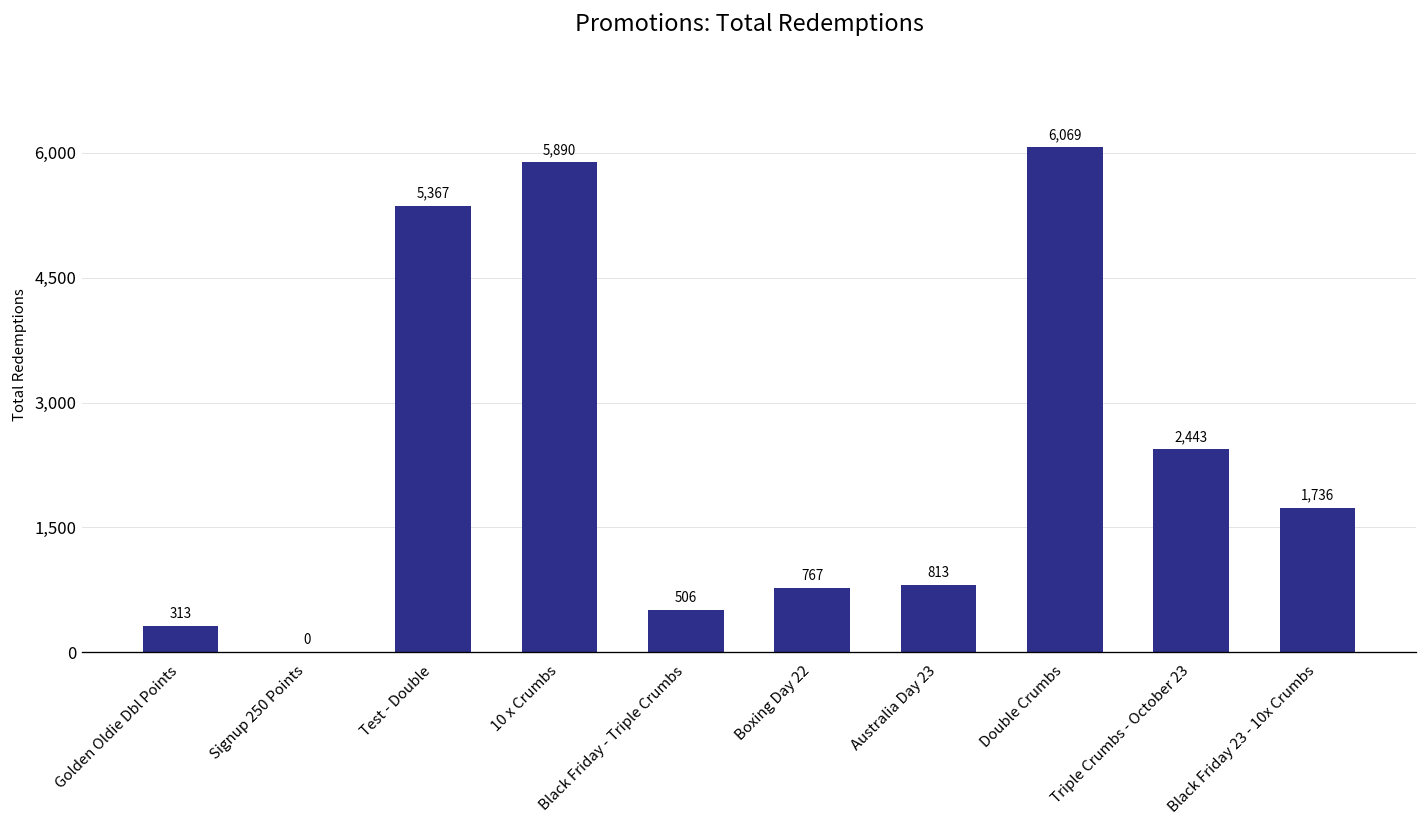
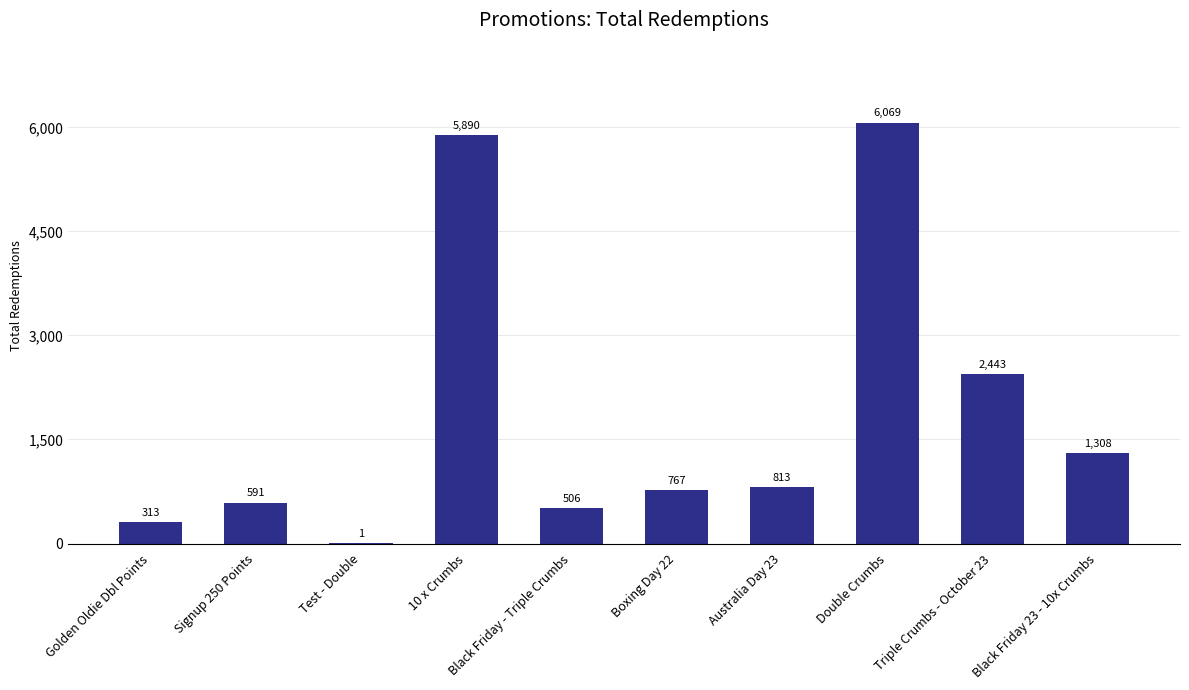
  {
    "Golden Oldie Dbl Points": "313",
-   "Signup 250 Points": "0",
-   "Test - Double": "5,367",
+   "Signup 250 Points": "591",
+   "Test - Double": "1",
    "10 x Crumbs": "5,890",
    "Black Friday - Triple Crumbs": "506",
    "Boxing Day 22": "767",
    "Australia Day 23": "813",
    "Double Crumbs": "6,069",
    "Triple Crumbs - October 23": "2,443",
-   "Black Friday 23 - 10x Crumbs": "1,736"
+   "Black Friday 23 - 10x Crumbs": "1,308"
  }
